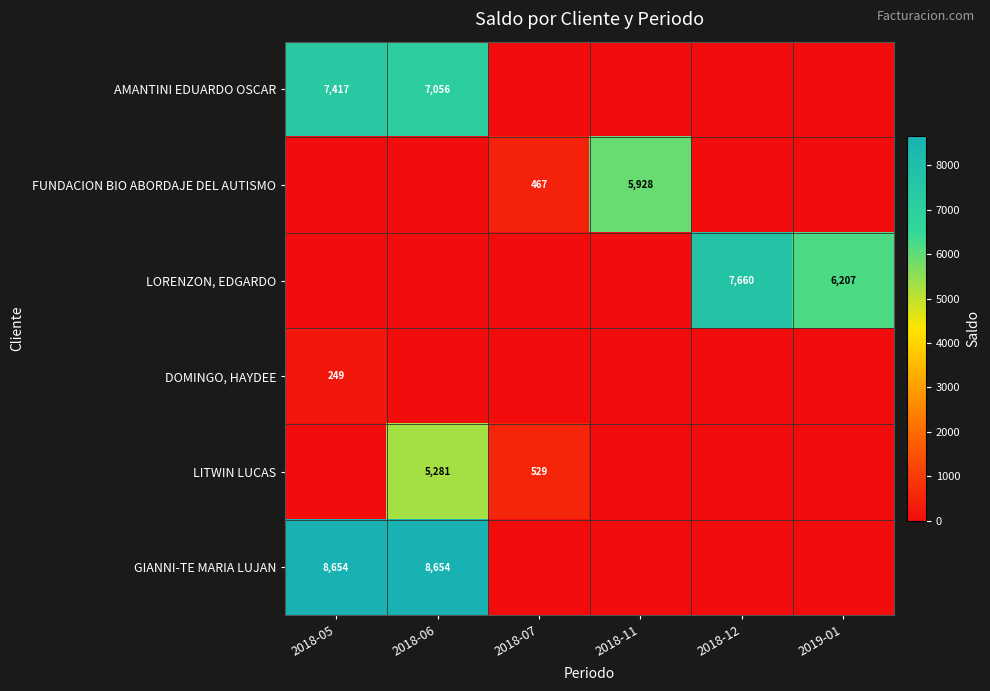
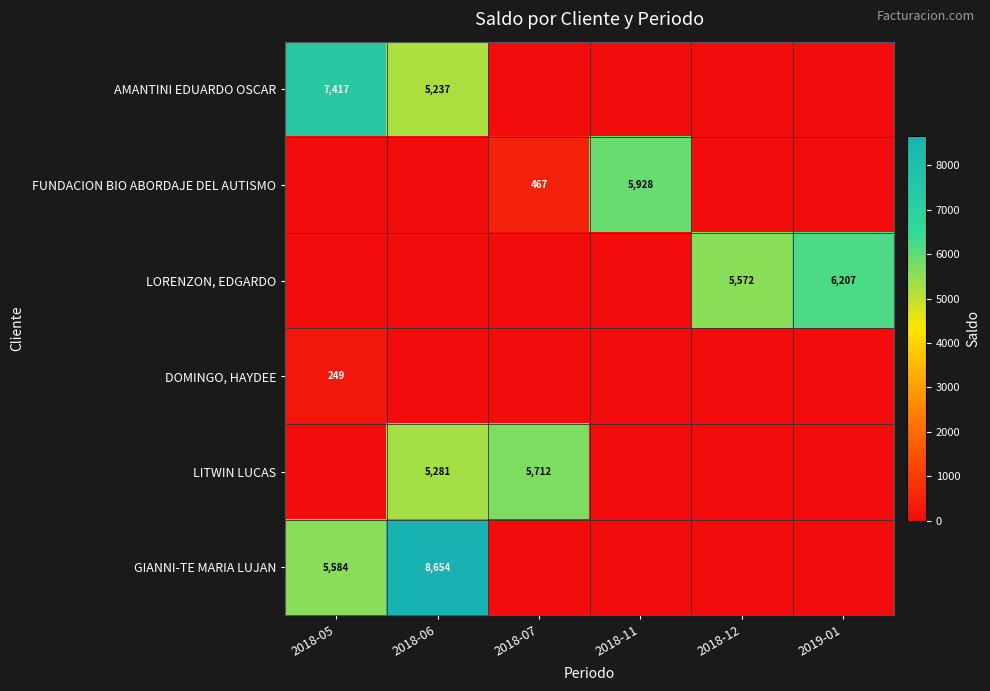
  {
    "AMANTINI EDUARDO OSCAR": {
      "2018-05": "7,417",
-     "2018-06": "7,056"
+     "2018-06": "5,237"
    },
    "FUNDACION BIO ABORDAJE DEL AUTISMO": {
      "2018-07": "467",
      "2018-11": "5,928"
    },
    "LORENZON, EDGARDO": {
-     "2018-12": "7,660",
+     "2018-12": "5,572",
      "2019-01": "6,207"
    },
    "DOMINGO, HAYDEE": {
      "2018-05": "249"
    },
    "LITWIN LUCAS": {
      "2018-06": "5,281",
-     "2018-07": "529"
+     "2018-07": "5,712"
    },
    "GIANNI-TE MARIA LUJAN": {
-     "2018-05": "8,654",
+     "2018-05": "5,584",
      "2018-06": "8,654"
    }
  }
